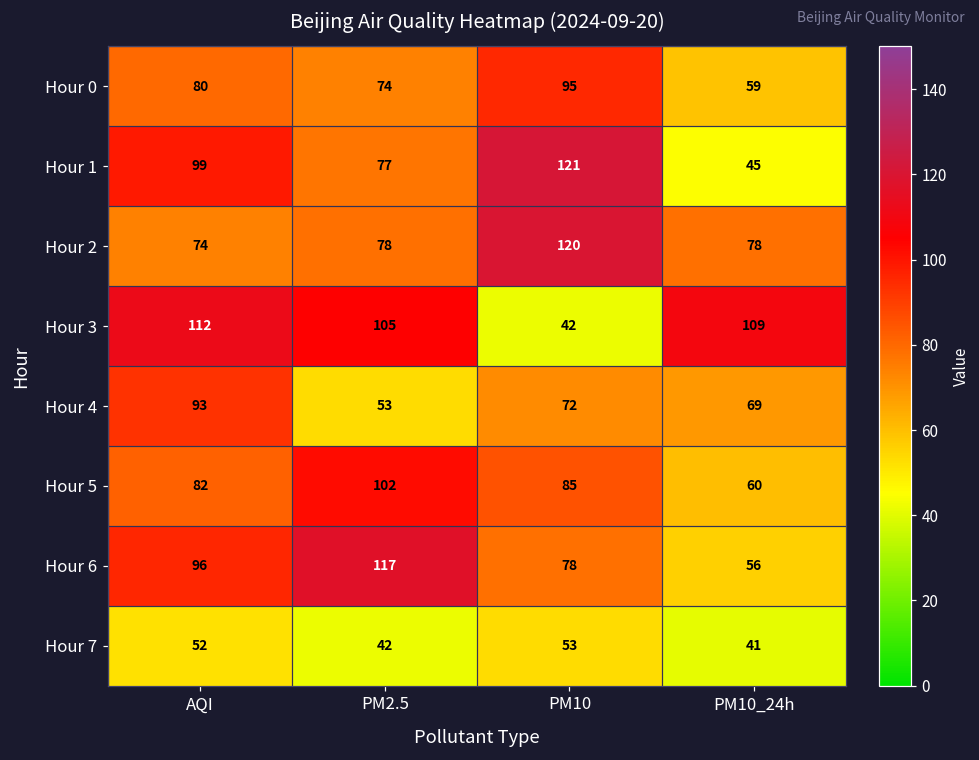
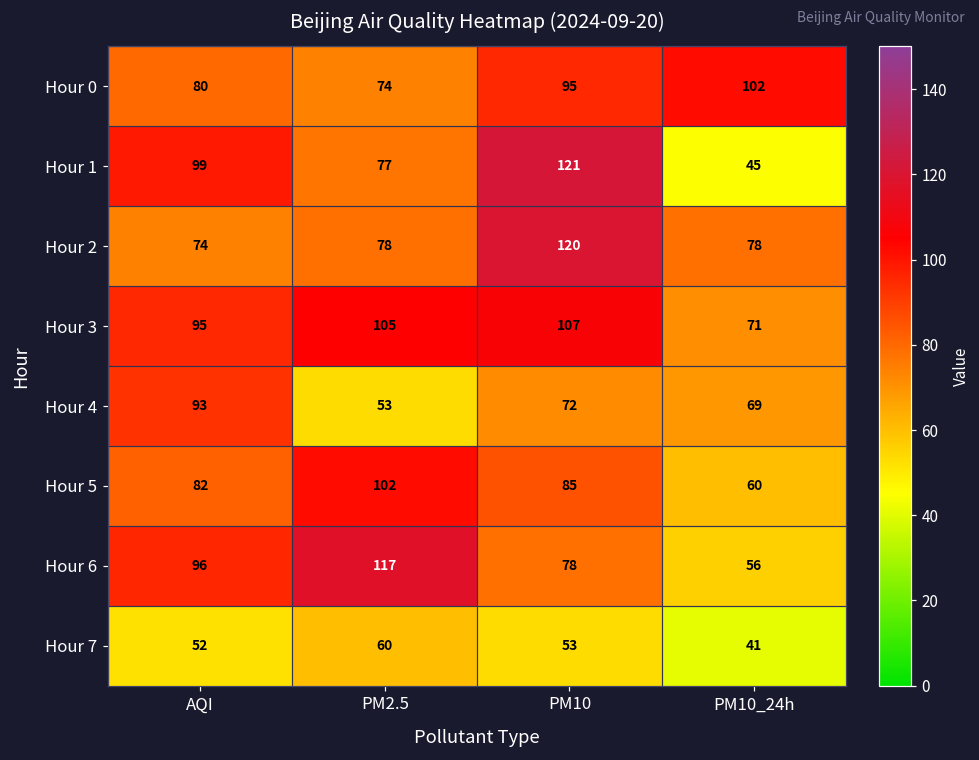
  {
    "Hour 0": {
      "AQI": 80,
      "PM2.5": 74,
      "PM10": 95,
-     "PM10_24h": 59
+     "PM10_24h": 102
    },
    "Hour 1": {
      "AQI": 99,
      "PM2.5": 77,
      "PM10": 121,
      "PM10_24h": 45
    },
    "Hour 2": {
      "AQI": 74,
      "PM2.5": 78,
      "PM10": 120,
      "PM10_24h": 78
    },
    "Hour 3": {
-     "AQI": 112,
+     "AQI": 95,
      "PM2.5": 105,
-     "PM10": 42,
-     "PM10_24h": 109
+     "PM10": 107,
+     "PM10_24h": 71
    },
    "Hour 4": {
      "AQI": 93,
      "PM2.5": 53,
      "PM10": 72,
      "PM10_24h": 69
    },
    "Hour 5": {
      "AQI": 82,
      "PM2.5": 102,
      "PM10": 85,
      "PM10_24h": 60
    },
    "Hour 6": {
      "AQI": 96,
      "PM2.5": 117,
      "PM10": 78,
      "PM10_24h": 56
    },
    "Hour 7": {
      "AQI": 52,
-     "PM2.5": 42,
+     "PM2.5": 60,
      "PM10": 53,
      "PM10_24h": 41
    }
  }
